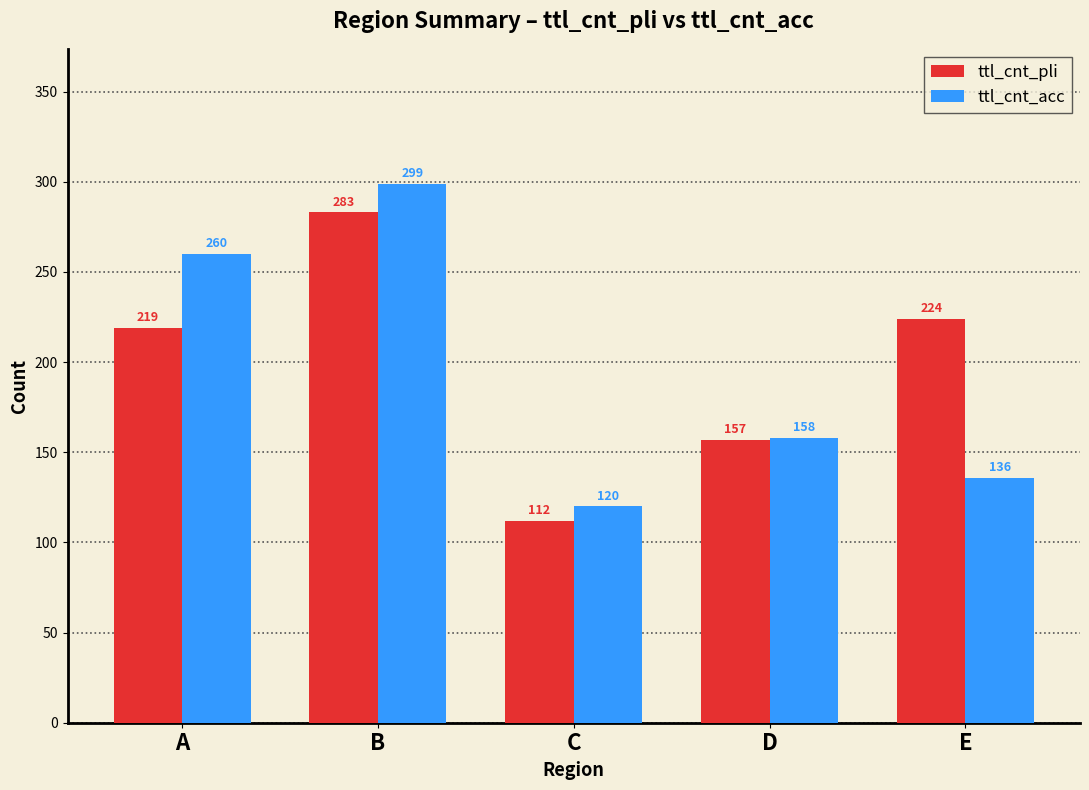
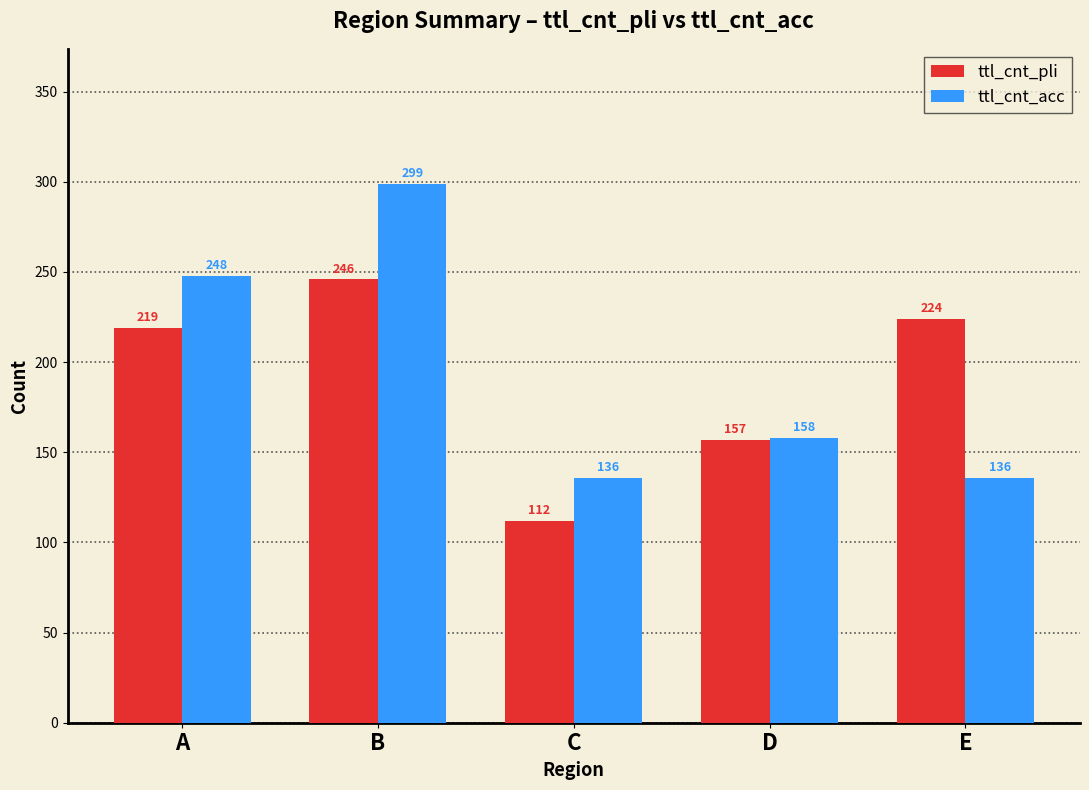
  {
    "ttl_cnt_pli": {
      "A": 219,
-     "B": 283,
+     "B": 246,
      "C": 112,
      "D": 157,
      "E": 224
    },
    "ttl_cnt_acc": {
-     "A": 260,
+     "A": 248,
      "B": 299,
-     "C": 120,
+     "C": 136,
      "D": 158,
      "E": 136
    }
  }
